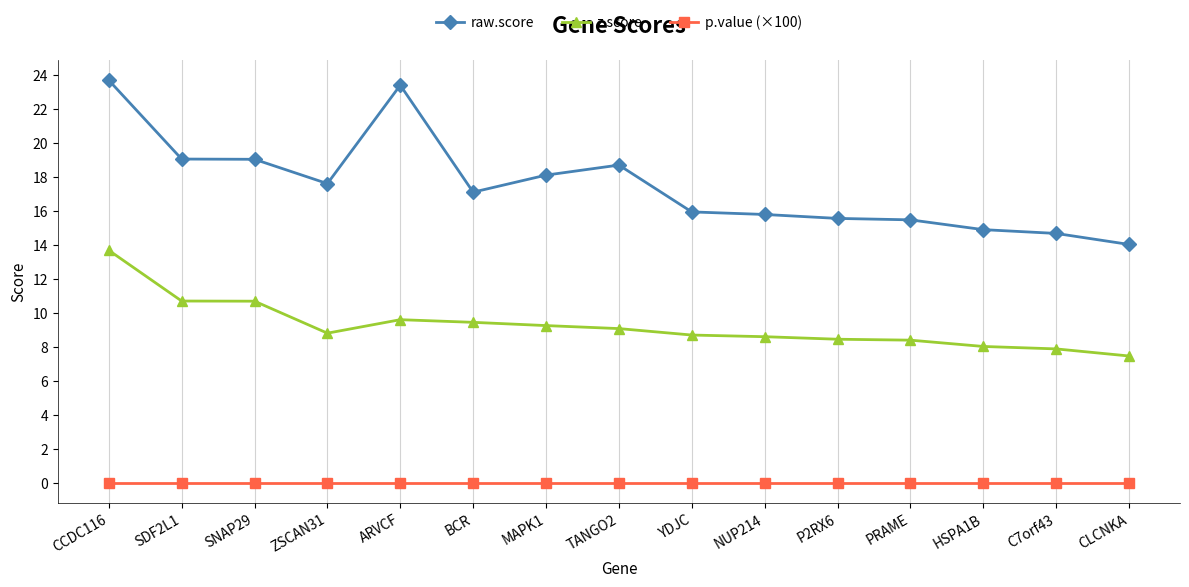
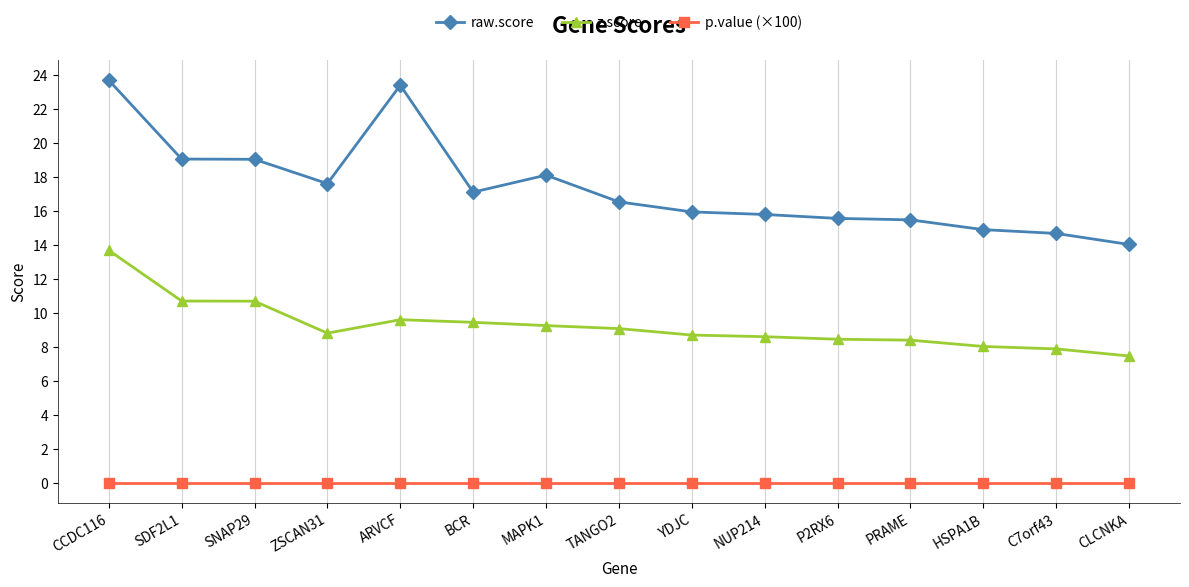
  {
    "raw.score": {
      "CCDC116": 23.7,
      "SDF2L1": 19.0,
      "SNAP29": 19.0,
      "ZSCAN31": 17.6,
      "ARVCF": 23.4,
      "BCR": 17.1,
      "MAPK1": 18.1,
-     "TANGO2": 18.7,
+     "TANGO2": 16.5,
      "YDJC": 15.9,
      "NUP214": 15.8,
      "P2RX6": 15.5,
      "PRAME": 15.5,
      "HSPA1B": 14.9,
      "C7orf43": 14.7,
      "CLCNKA": 14.0
    },
    "z.score": {
      "CCDC116": 13.7,
      "SDF2L1": 10.7,
      "SNAP29": 10.7,
      "ZSCAN31": 8.8,
      "ARVCF": 9.6,
      "BCR": 9.4,
      "MAPK1": 9.2,
      "TANGO2": 9.1,
      "YDJC": 8.7,
      "NUP214": 8.6,
      "P2RX6": 8.4,
      "PRAME": 8.4,
      "HSPA1B": 8.0,
      "C7orf43": 7.9,
      "CLCNKA": 7.5
    },
    "p.value (×100)": {
      "CCDC116": 0.0,
      "SDF2L1": 0.0,
      "SNAP29": 0.0,
      "ZSCAN31": 0.0,
      "ARVCF": 0.0,
      "BCR": 0.0,
      "MAPK1": 0.0,
      "TANGO2": 0.0,
      "YDJC": 0.0,
      "NUP214": 0.0,
      "P2RX6": 0.0,
      "PRAME": 0.0,
      "HSPA1B": 0.0,
      "C7orf43": 0.0,
      "CLCNKA": 0.0
    }
  }
